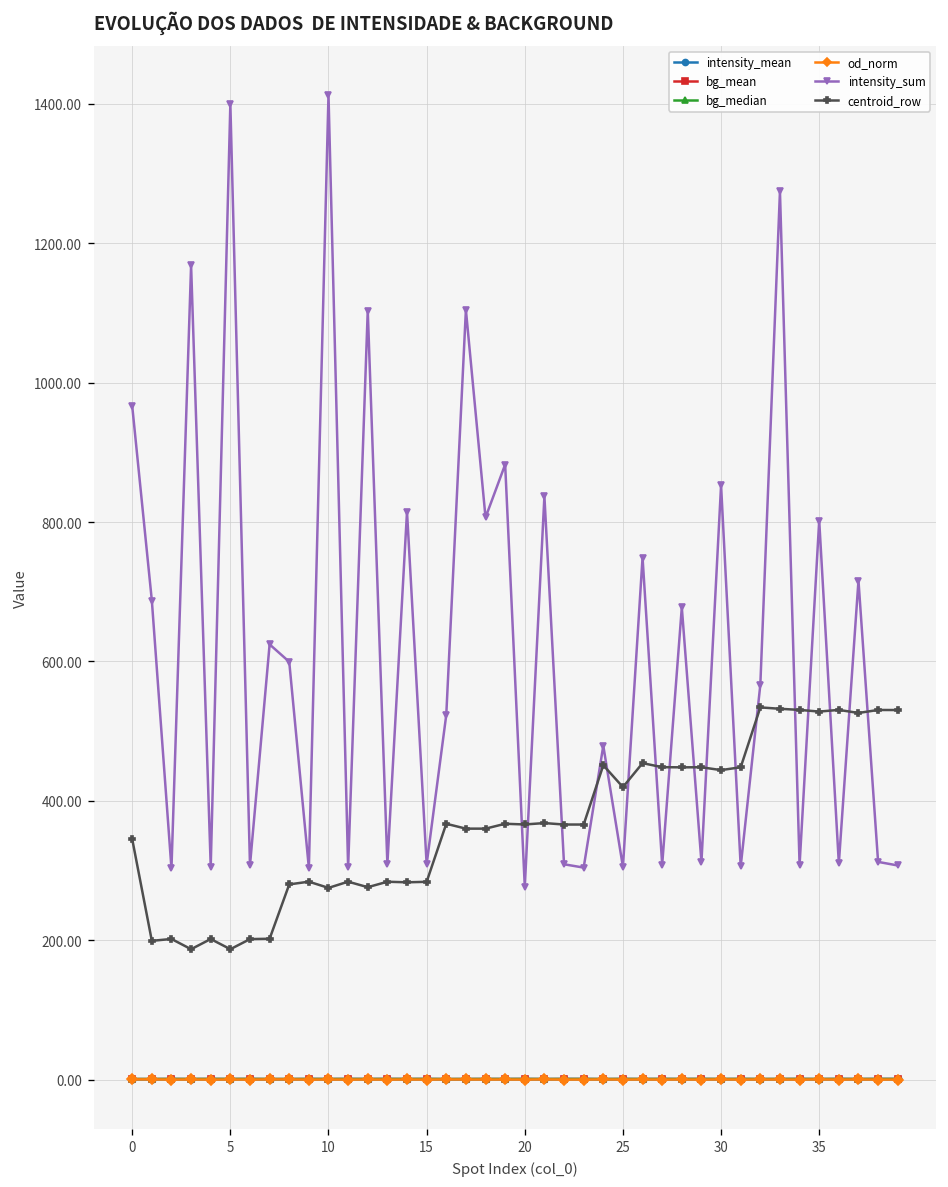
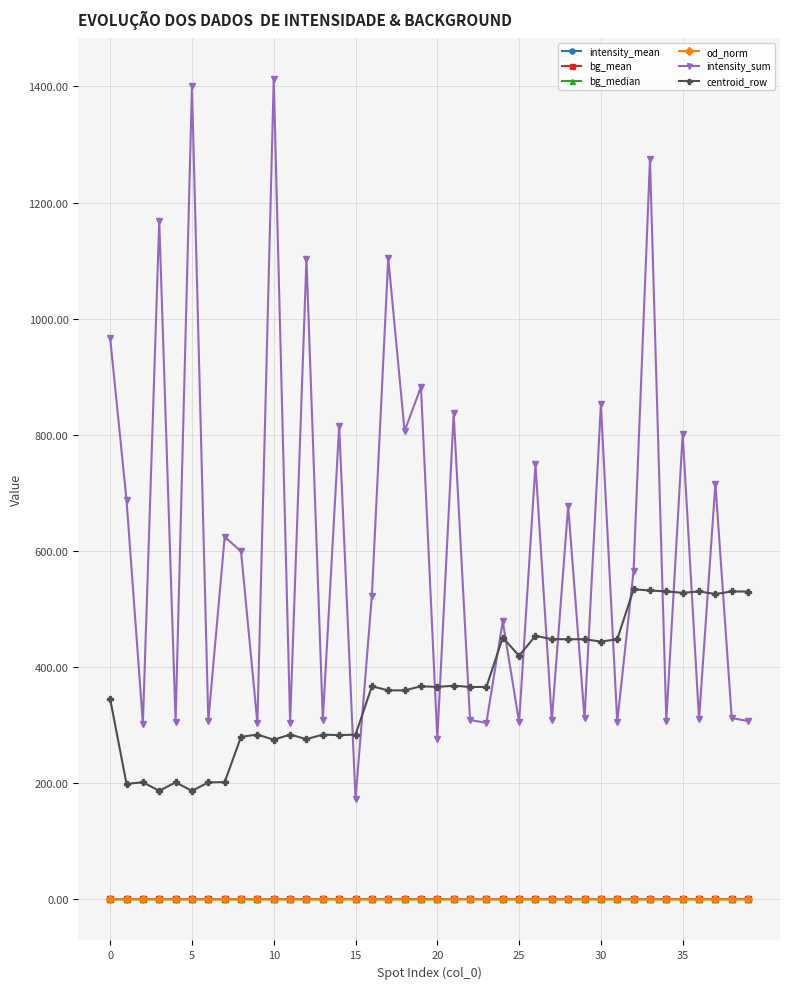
  {
    "od_norm": {
      "0": 0,
      "5": 0,
      "10": 0,
      "15": 0,
      "20": 0,
      "25": 0,
      "30": 0,
      "35": 0
    },
    "intensity_sum": {
      "0": 970,
      "5": 1400,
      "10": 1410,
-     "15": 310,
+     "15": 170,
      "20": 280,
      "25": 310,
      "30": 850,
      "35": 800
    },
    "centroid_row": {
      "0": 350,
      "5": 190,
      "10": 280,
      "15": 280,
      "20": 370,
      "25": 420,
      "30": 440,
      "35": 530
    }
  }
